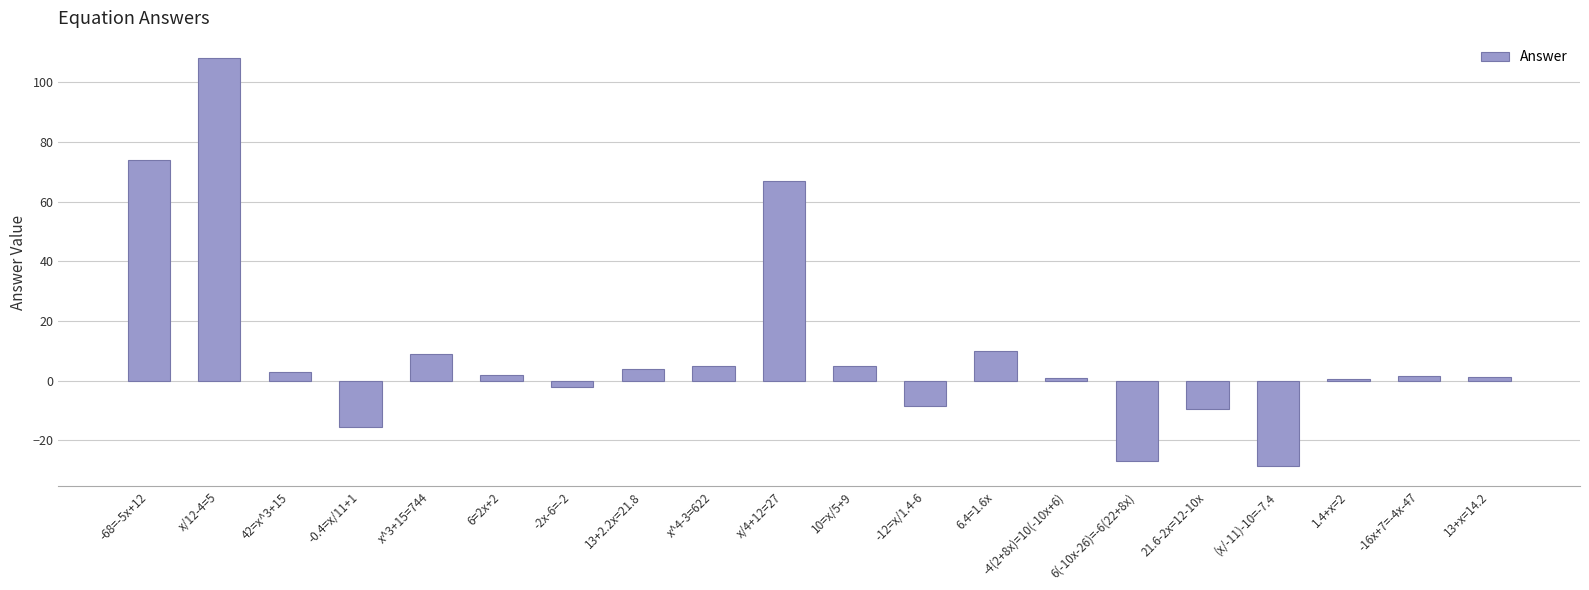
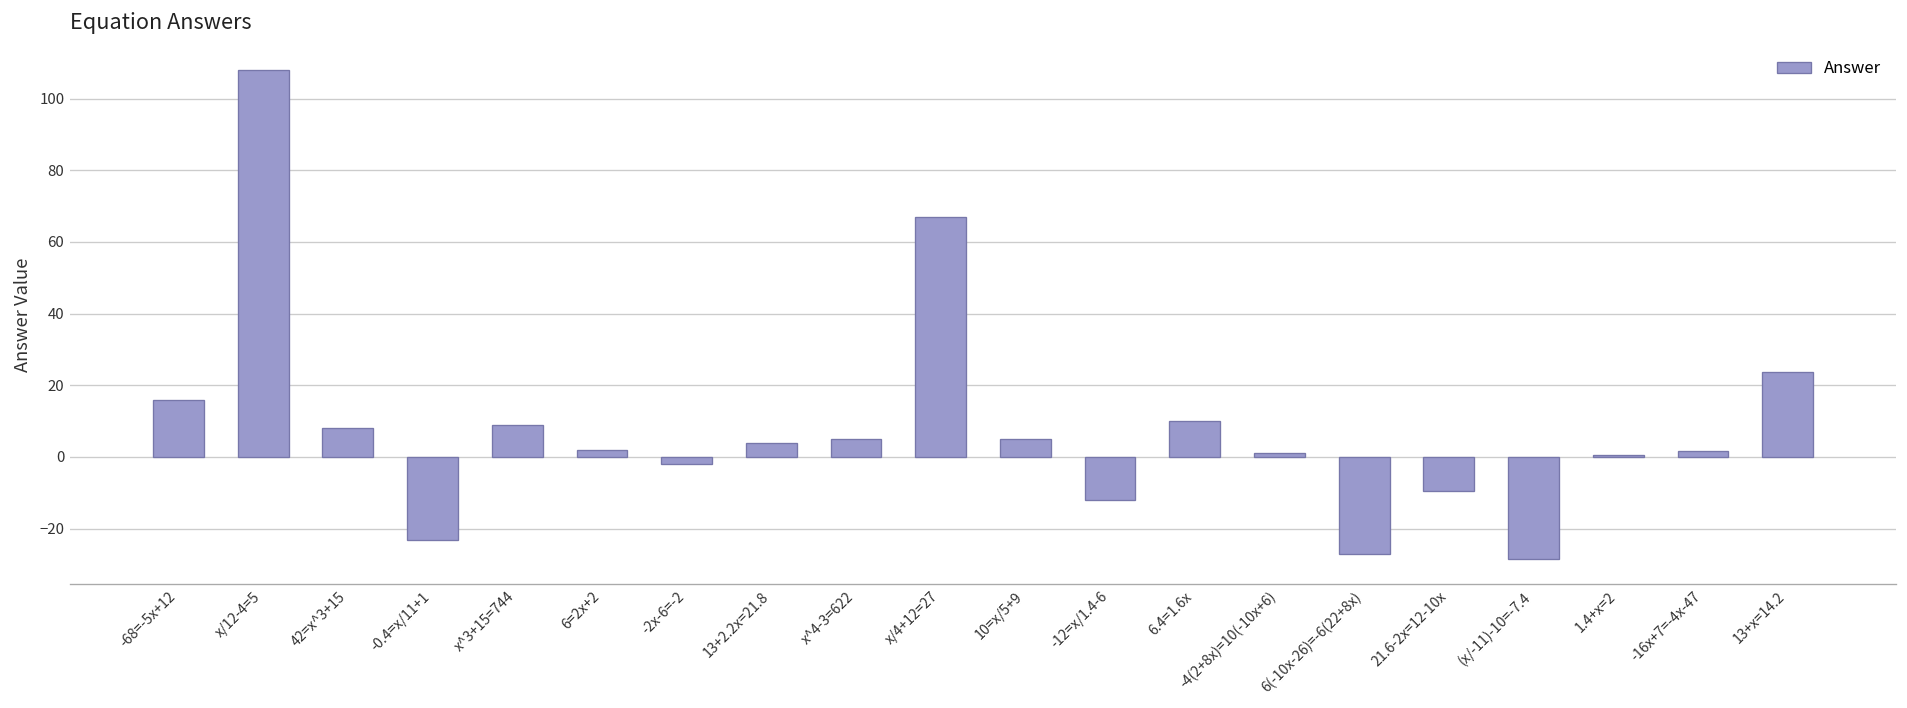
  {
-   "-68=-5x+12": 74,
+   "-68=-5x+12": 16,
    "x/12-4=5": 108,
-   "42=x^3+15": 3,
-   "-0.4=x/11+1": -15,
+   "42=x^3+15": 8,
+   "-0.4=x/11+1": -23,
    "x^3+15=744": 9,
    "6=2x+2": 2,
    "-2x-6=-2": -2,
    "13+2.2x=21.8": 4,
    "x^4-3=622": 5,
    "x/4+12=27": 67,
    "10=x/5+9": 5,
-   "-12=x/1.4-6": -8,
+   "-12=x/1.4-6": -12,
    "6.4=1.6x": 10,
    "-4(2+8x)=10(-10x+6)": 1,
    "6(-10x-26)=-6(22+8x)": -27,
    "21.6-2x=12-10x": -10,
    "(x/-11)-10=-7.4": -29,
    "-16x+7=-4x-47": 2,
-   "13+x=14.2": 1
+   "13+x=14.2": 24
  }
